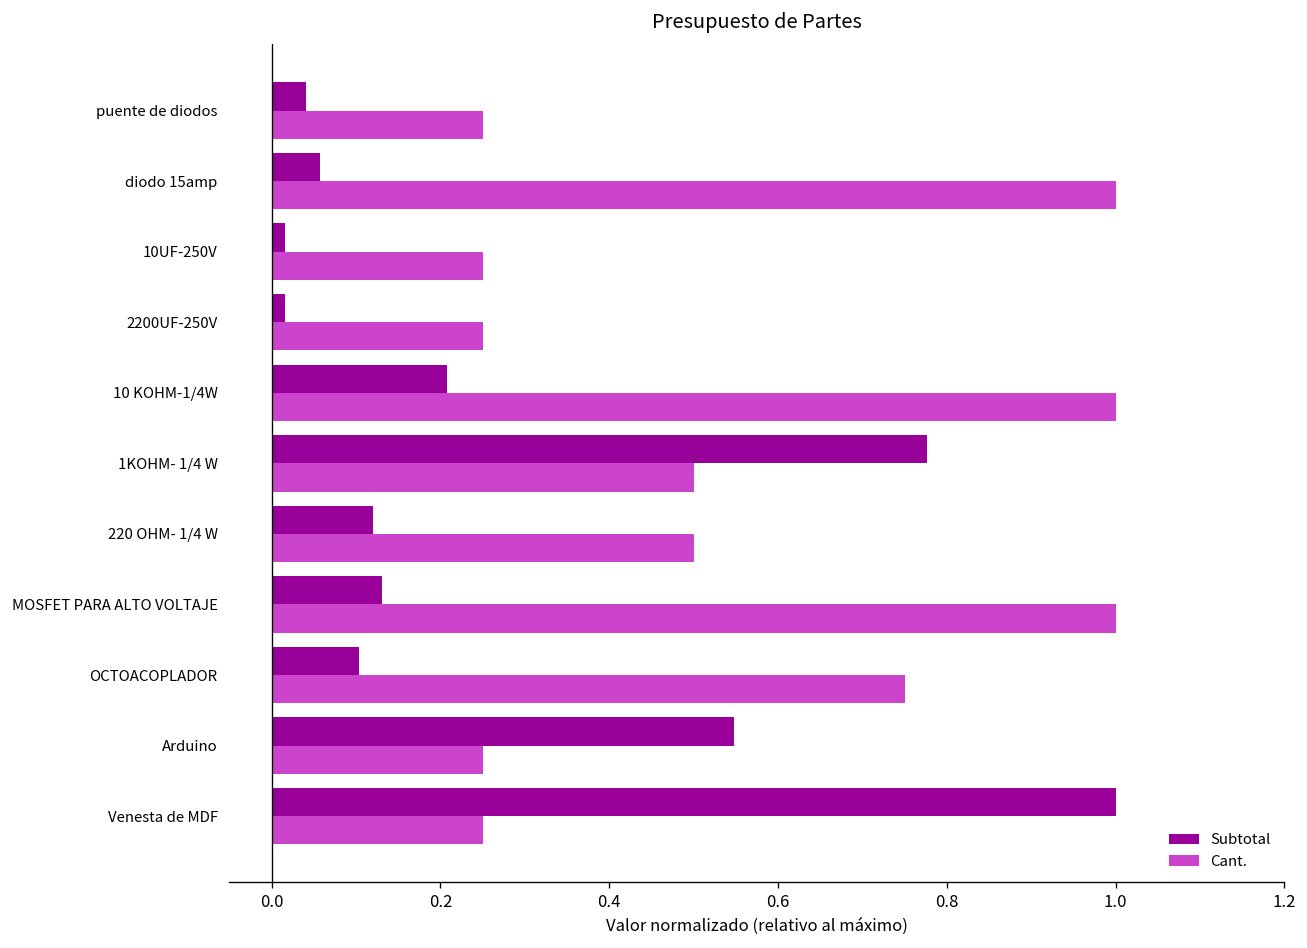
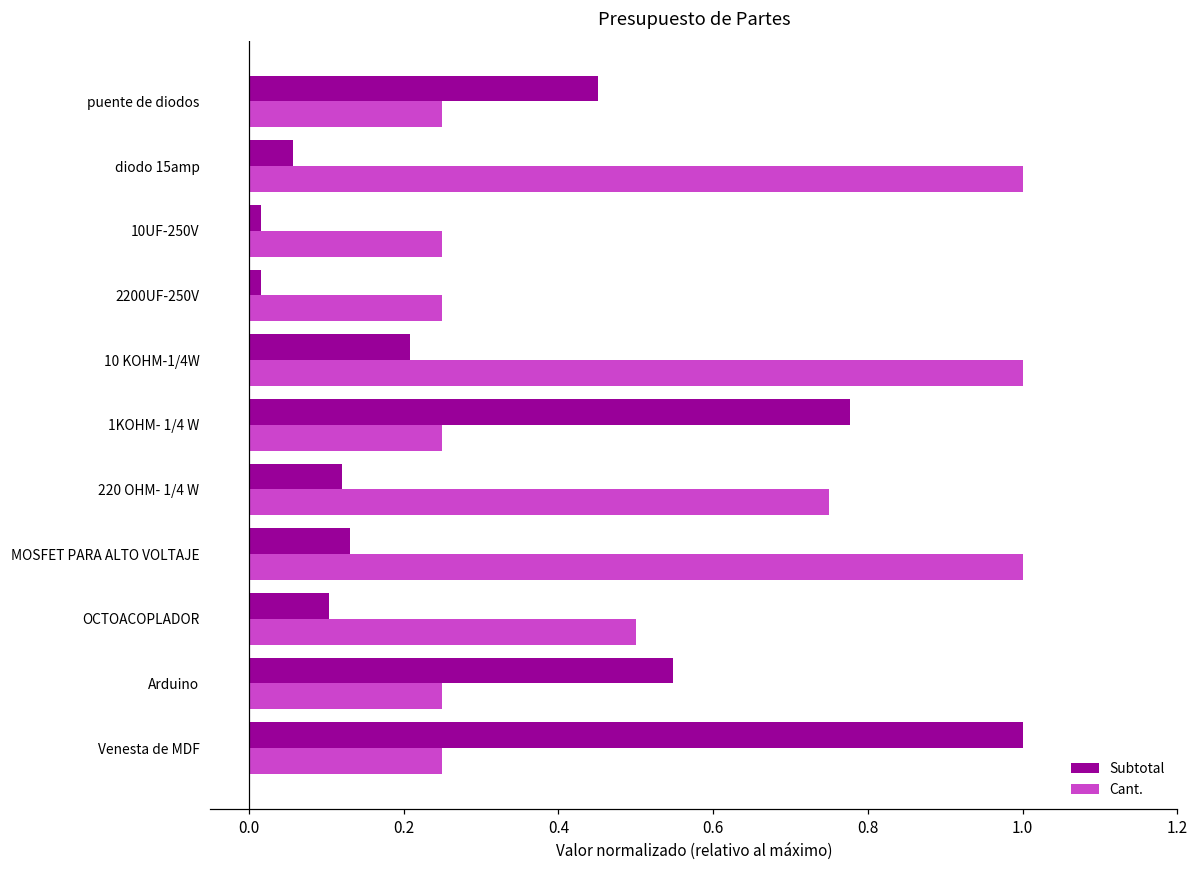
  {
    "Subtotal": {
-     "puente de diodos": 0.04,
+     "puente de diodos": 0.45,
      "diodo 15amp": 0.06,
      "10UF-250V": 0.02,
      "2200UF-250V": 0.02,
      "10 KOHM-1/4W": 0.21,
      "1KOHM- 1/4 W": 0.78,
      "220 OHM- 1/4 W": 0.12,
      "MOSFET PARA ALTO VOLTAJE": 0.13,
      "OCTOACOPLADOR": 0.10,
      "Arduino": 0.55,
      "Venesta de MDF": 1.00
    },
    "Cant.": {
      "puente de diodos": 0.25,
      "diodo 15amp": 1.00,
      "10UF-250V": 0.25,
      "2200UF-250V": 0.25,
      "10 KOHM-1/4W": 1.00,
-     "1KOHM- 1/4 W": 0.50,
-     "220 OHM- 1/4 W": 0.50,
+     "1KOHM- 1/4 W": 0.25,
+     "220 OHM- 1/4 W": 0.75,
      "MOSFET PARA ALTO VOLTAJE": 1.00,
-     "OCTOACOPLADOR": 0.75,
+     "OCTOACOPLADOR": 0.50,
      "Arduino": 0.25,
      "Venesta de MDF": 0.25
    }
  }
